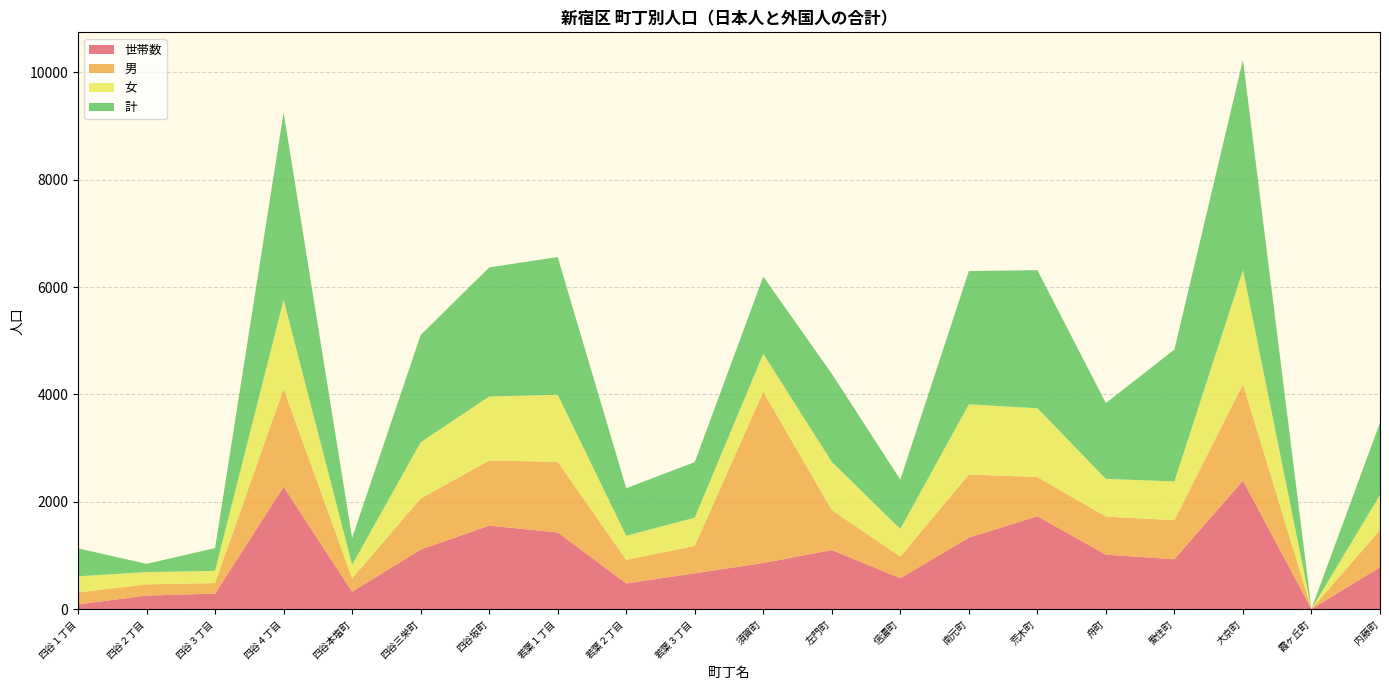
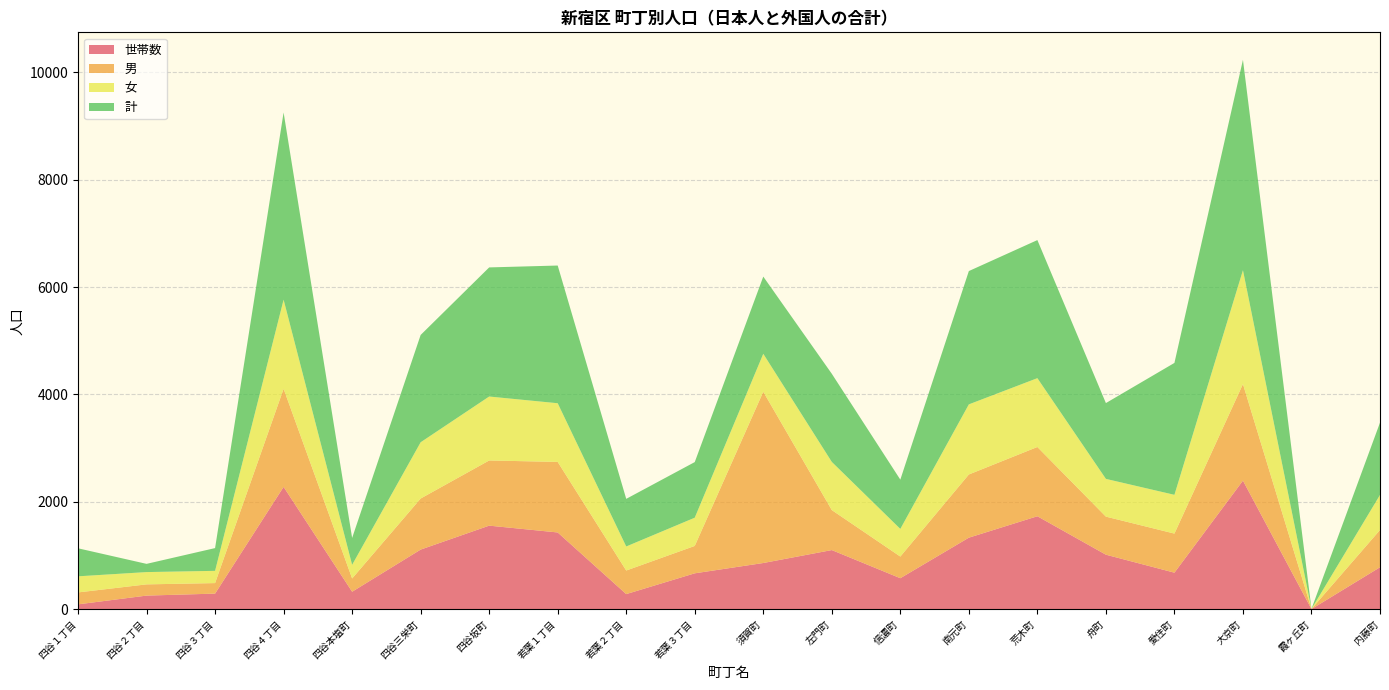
  {
    "世帯数": {
      "四谷１丁目": 100,
      "四谷２丁目": 300,
      "四谷３丁目": 300,
      "四谷４丁目": 2300,
      "四谷本塩町": 300,
      "四谷三栄町": 1100,
      "四谷坂町": 1600,
      "若葉１丁目": 1400,
-     "若葉２丁目": 500,
+     "若葉２丁目": 300,
      "若葉３丁目": 700,
      "須賀町": 900,
      "左門町": 1100,
      "信濃町": 600,
      "南元町": 1300,
      "荒木町": 1700,
      "舟町": 1000,
-     "愛住町": 900,
+     "愛住町": 700,
      "大京町": 2400,
      "内藤町": 800
    },
    "男": {
      "四谷１丁目": 200,
      "四谷２丁目": 200,
      "四谷３丁目": 200,
      "四谷４丁目": 1800,
      "四谷本塩町": 200,
      "四谷三栄町": 1000,
      "四谷坂町": 1200,
      "若葉１丁目": 1300,
      "若葉２丁目": 400,
      "若葉３丁目": 500,
      "須賀町": 3200,
      "左門町": 700,
      "信濃町": 400,
      "南元町": 1200,
-     "荒木町": 700,
+     "荒木町": 1300,
      "舟町": 700,
      "愛住町": 700,
      "大京町": 1800,
      "内藤町": 700
    },
    "女": {
      "四谷１丁目": 300,
      "四谷２丁目": 200,
      "四谷３丁目": 200,
      "四谷４丁目": 1700,
      "四谷本塩町": 300,
      "四谷三栄町": 1000,
      "四谷坂町": 1200,
-     "若葉１丁目": 1300,
+     "若葉１丁目": 1100,
      "若葉２丁目": 400,
      "若葉３丁目": 500,
      "須賀町": 700,
      "左門町": 900,
      "信濃町": 500,
      "南元町": 1300,
      "荒木町": 1300,
      "舟町": 700,
      "愛住町": 700,
      "大京町": 2100,
      "内藤町": 700
    },
    "計": {
      "四谷１丁目": 500,
      "四谷２丁目": 200,
      "四谷３丁目": 400,
      "四谷４丁目": 3500,
      "四谷本塩町": 500,
      "四谷三栄町": 2000,
      "四谷坂町": 2400,
      "若葉１丁目": 2600,
      "若葉２丁目": 900,
      "若葉３丁目": 1000,
      "須賀町": 1400,
      "左門町": 1600,
      "信濃町": 900,
      "南元町": 2500,
      "荒木町": 2600,
      "舟町": 1400,
      "愛住町": 2500,
      "大京町": 3900,
      "内藤町": 1300
    }
  }
